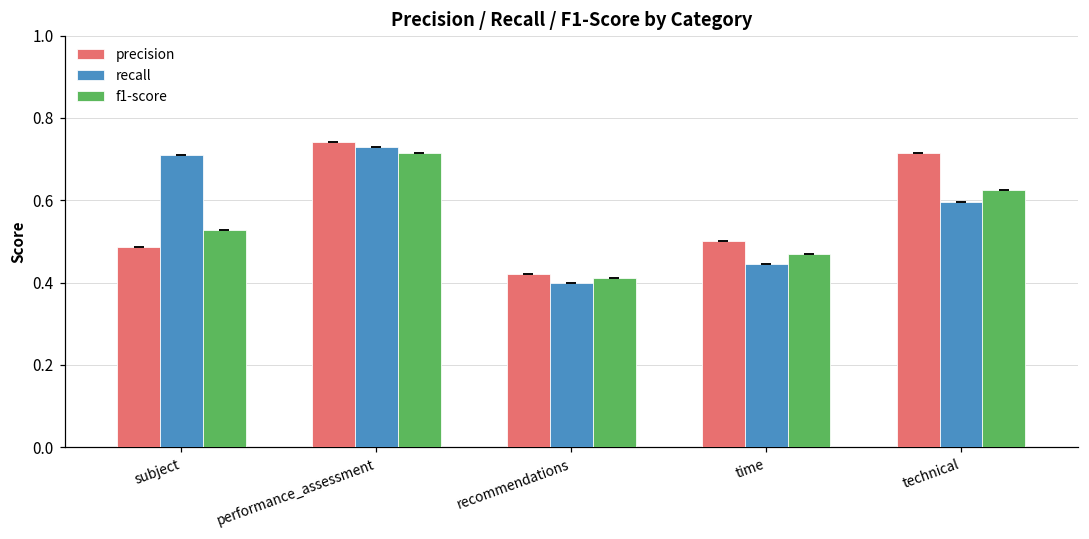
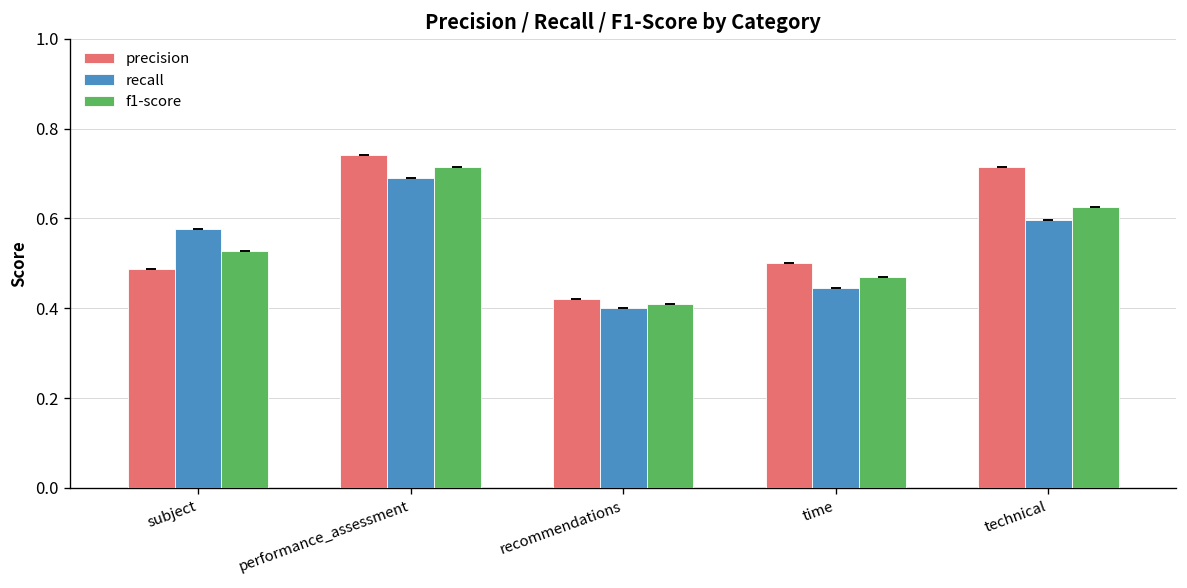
  {
    "precision": {
      "subject": 0.49,
      "performance_assessment": 0.74,
      "recommendations": 0.42,
      "time": 0.50,
      "technical": 0.71
    },
    "recall": {
-     "subject": 0.71,
-     "performance_assessment": 0.73,
+     "subject": 0.58,
+     "performance_assessment": 0.69,
      "recommendations": 0.40,
      "time": 0.44,
      "technical": 0.60
    },
    "f1-score": {
      "subject": 0.53,
      "performance_assessment": 0.71,
      "recommendations": 0.41,
      "time": 0.47,
      "technical": 0.63
    }
  }
